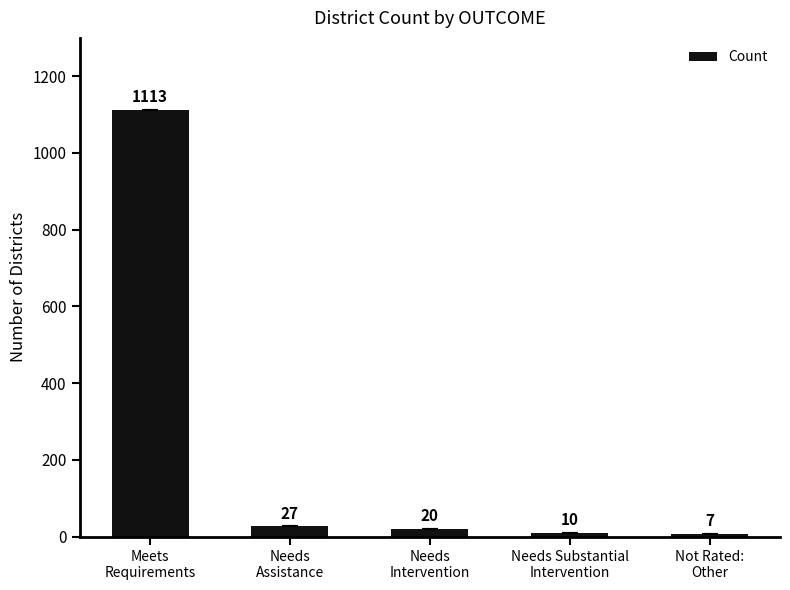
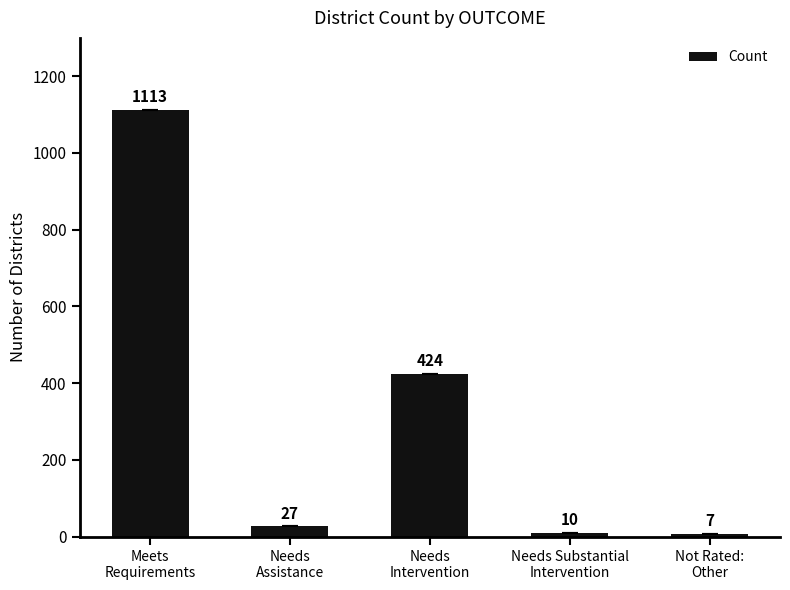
  {
    "Meets Requirements": 1113,
    "Needs Assistance": 27,
-   "Needs Intervention": 20,
+   "Needs Intervention": 424,
    "Needs Substantial Intervention": 10,
    "Not Rated: Other": 7
  }
